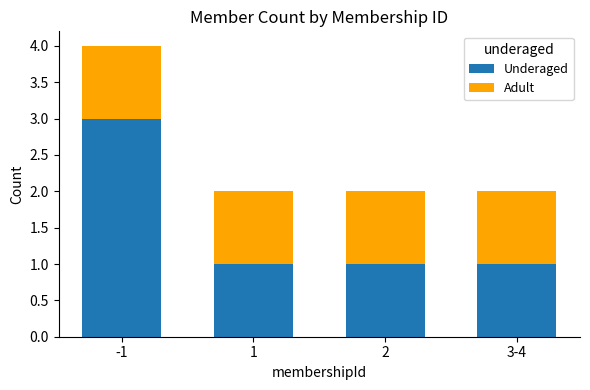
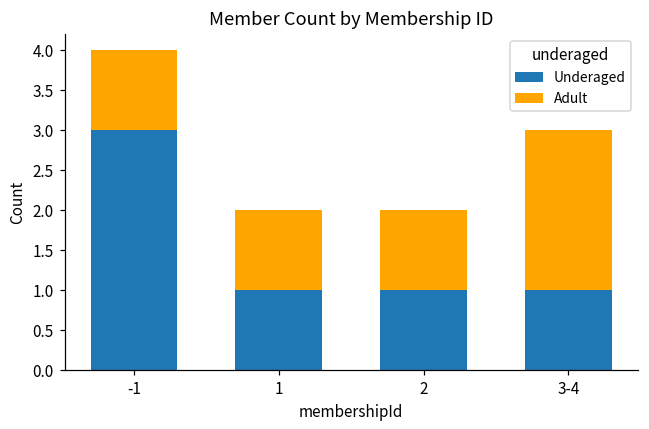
  {
    "Underaged": {
      "-1": 3,
      "1": 1,
      "2": 1,
      "3-4": 1
    },
    "Adult": {
      "-1": 1,
      "1": 1,
      "2": 1,
-     "3-4": 1
+     "3-4": 2
    }
  }
